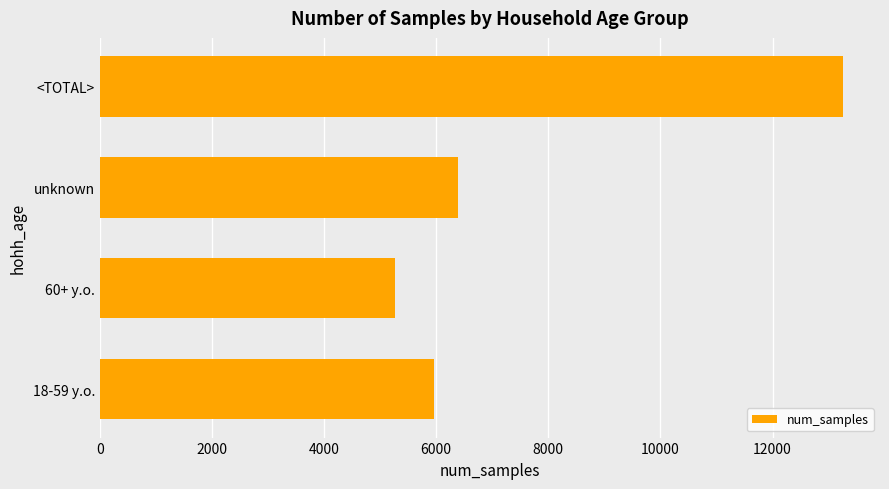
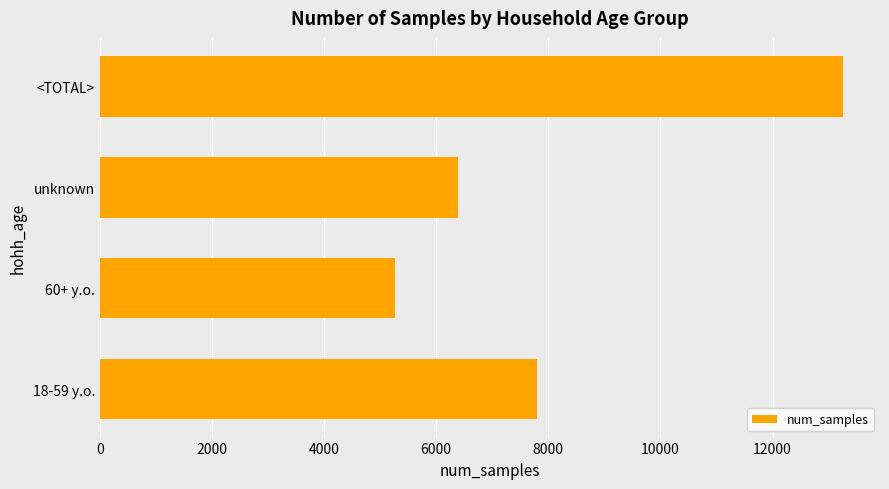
  {
    "<TOTAL>": 13300,
    "unknown": 6400,
    "60+ y.o.": 5300,
-   "18-59 y.o.": 6000
+   "18-59 y.o.": 7800
  }
